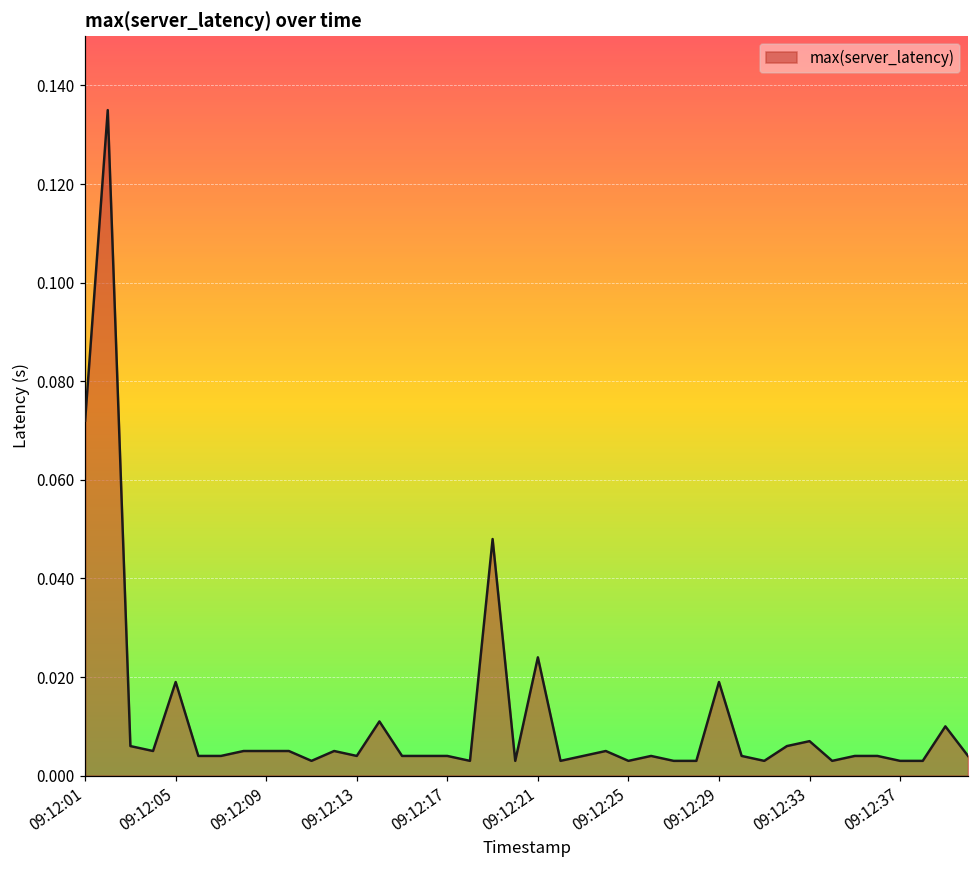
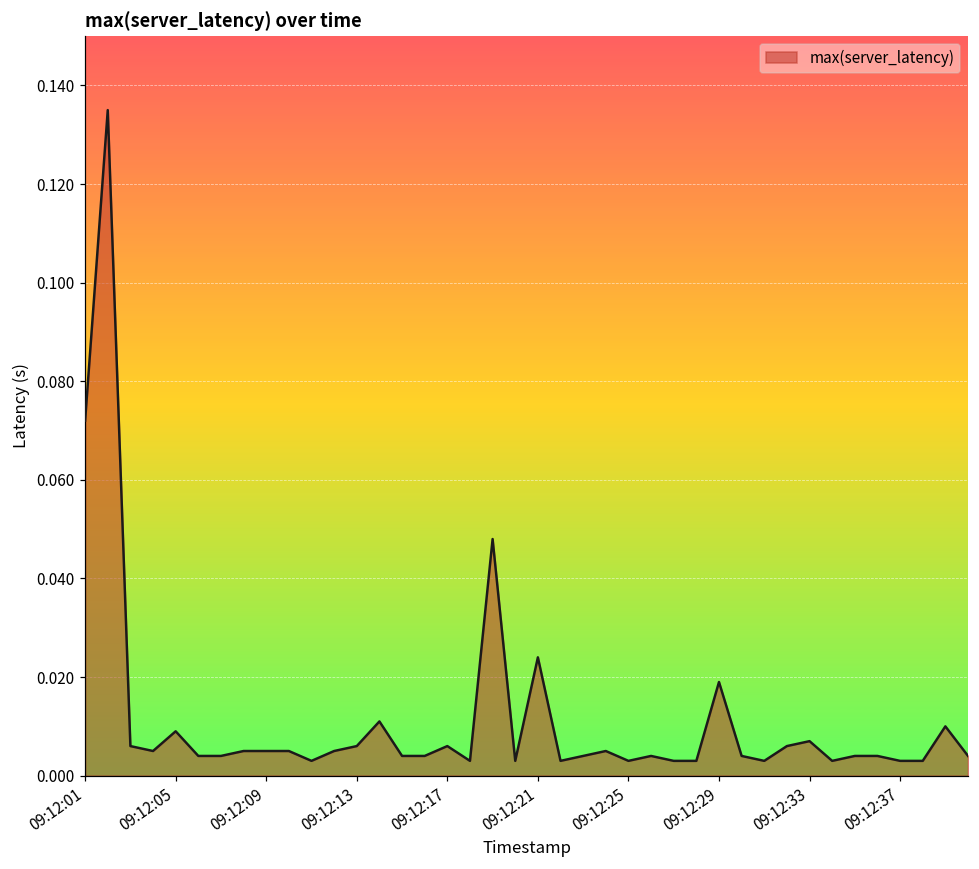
  {
    "09:12:01": 0.072,
-   "09:12:05": 0.019,
+   "09:12:05": 0.009,
    "09:12:09": 0.005,
-   "09:12:13": 0.004,
-   "09:12:17": 0.004,
+   "09:12:13": 0.006,
+   "09:12:17": 0.006,
    "09:12:21": 0.024,
    "09:12:25": 0.003,
    "09:12:29": 0.019,
    "09:12:33": 0.007,
    "09:12:37": 0.003
  }
